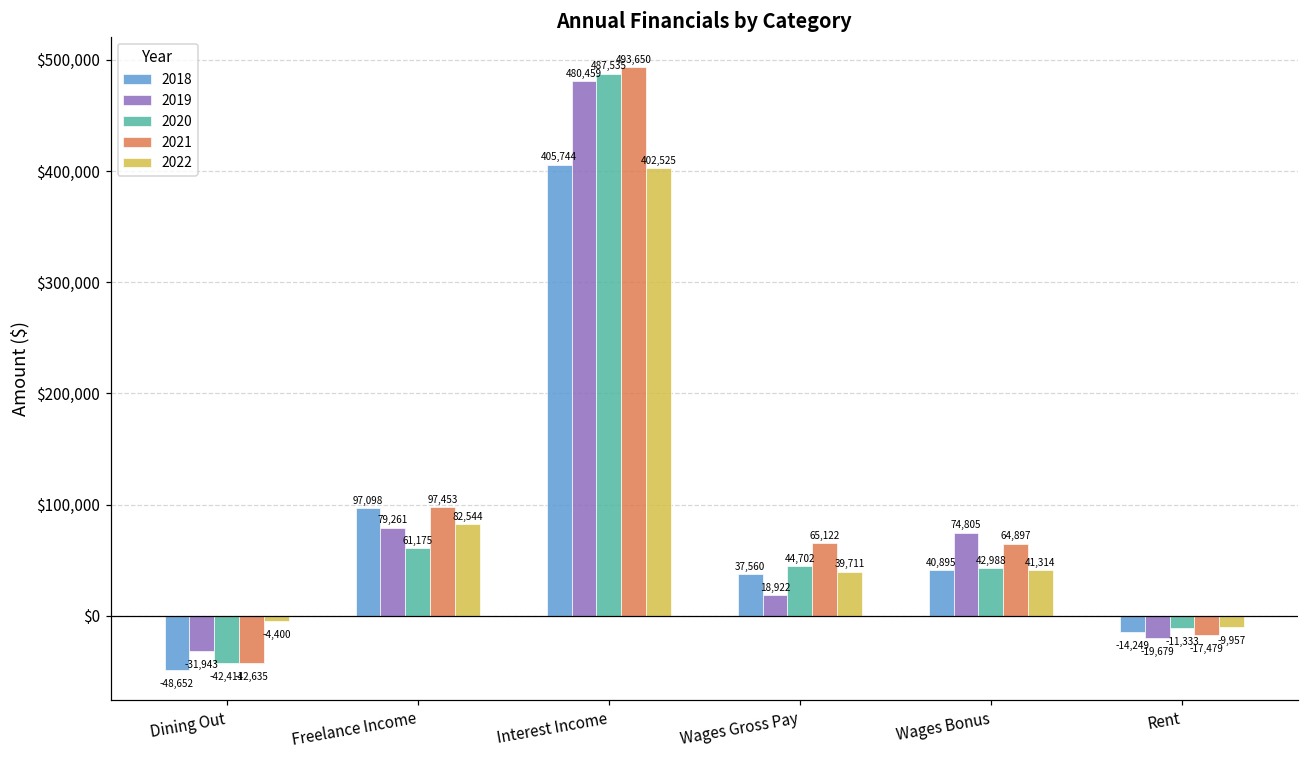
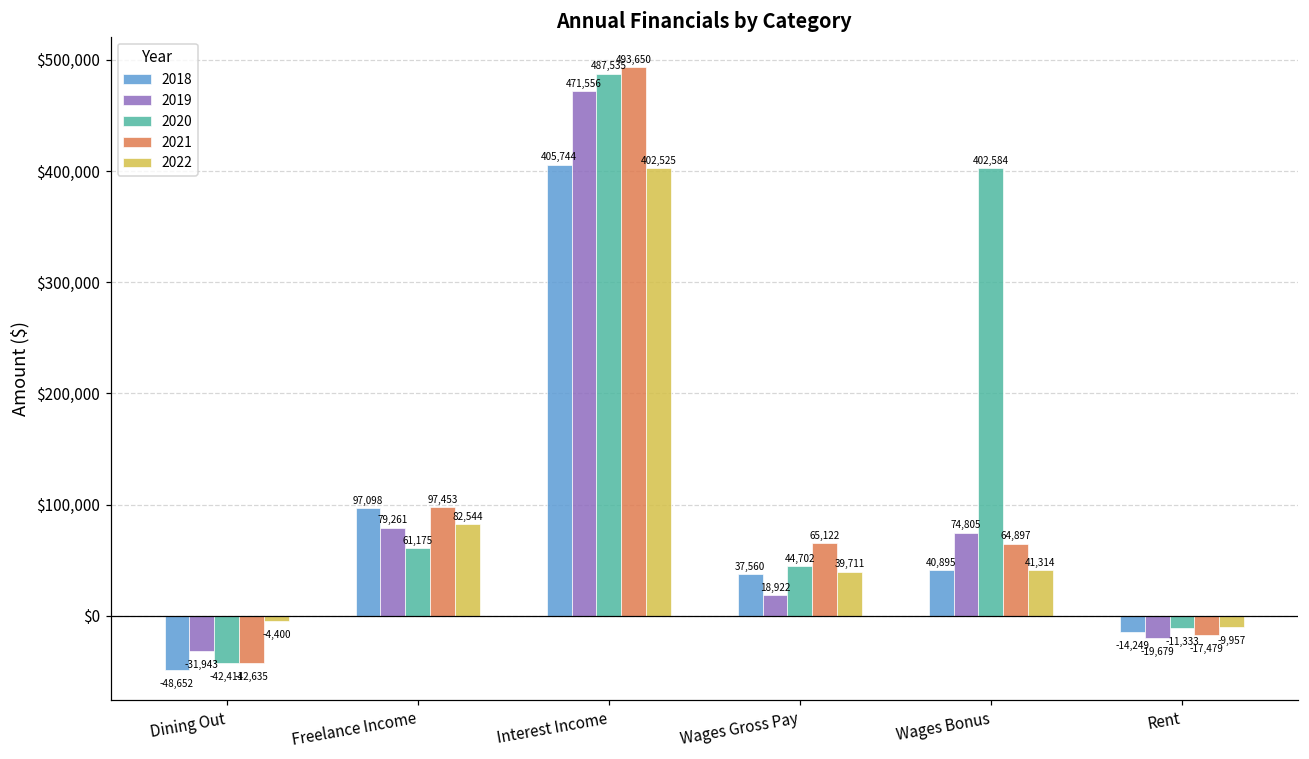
  {
    "2018": {
      "Dining Out": "-48,652",
      "Freelance Income": "97,098",
      "Interest Income": "405,744",
      "Wages Gross Pay": "37,560",
      "Wages Bonus": "40,895",
      "Rent": "-14,249"
    },
    "2019": {
      "Dining Out": "-31,943",
      "Freelance Income": "79,261",
-     "Interest Income": "480,459",
+     "Interest Income": "471,556",
      "Wages Gross Pay": "18,922",
      "Wages Bonus": "74,805",
      "Rent": "-19,679"
    },
    "2020": {
      "Freelance Income": "61,175",
      "Interest Income": "487,535",
      "Wages Gross Pay": "44,702",
-     "Wages Bonus": "42,988",
+     "Wages Bonus": "402,584",
      "Rent": "-11,333"
    },
    "2021": {
      "Freelance Income": "97,453",
      "Interest Income": "493,650",
      "Wages Gross Pay": "65,122",
      "Wages Bonus": "64,897",
      "Rent": "-17,479"
    },
    "2022": {
      "Dining Out": "-4,400",
      "Freelance Income": "82,544",
      "Interest Income": "402,525",
      "Wages Gross Pay": "39,711",
      "Wages Bonus": "41,314",
      "Rent": "-9,957"
    }
  }
